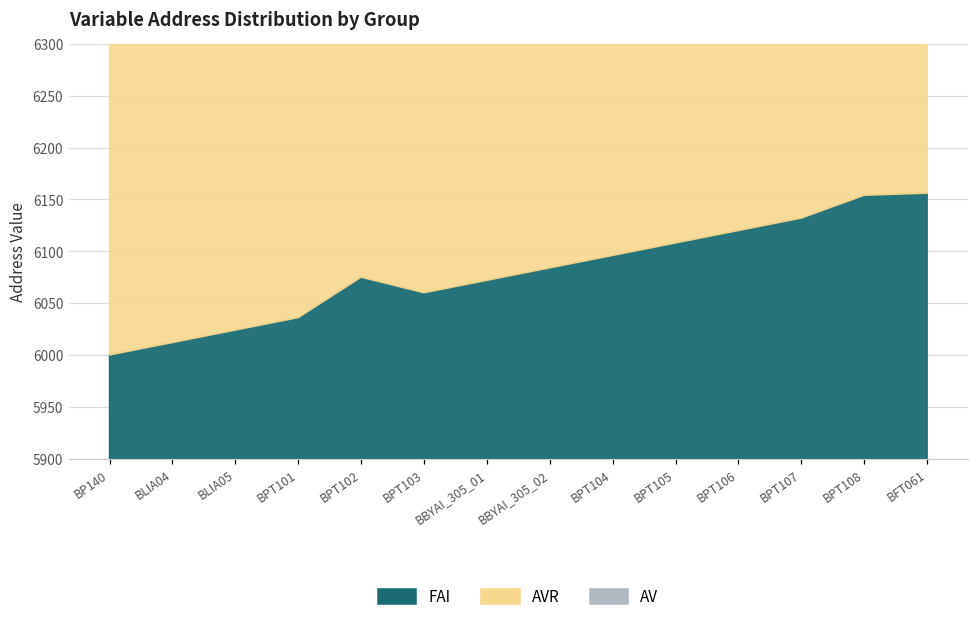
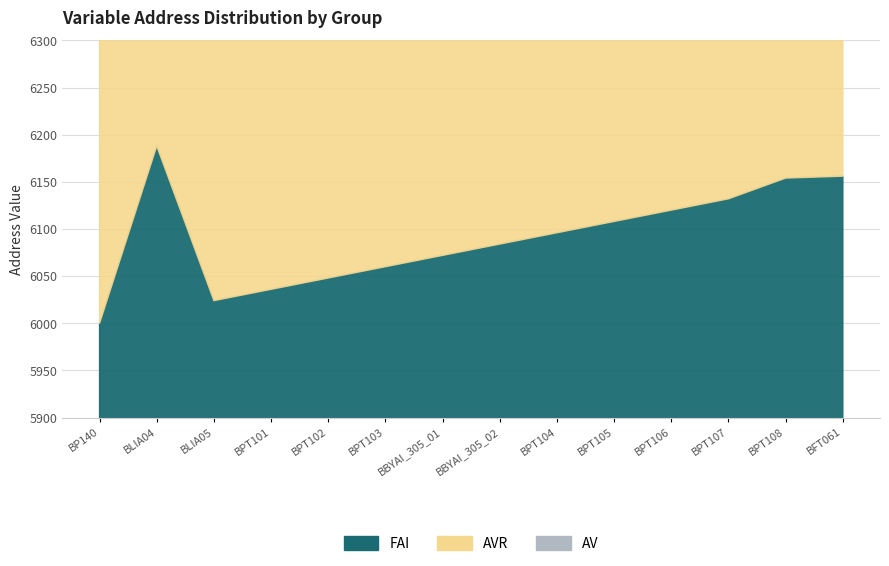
  {
    "FAI": {
      "BP140": 6000,
-     "BLIA04": 6010,
+     "BLIA04": 6190,
      "BLIA05": 6020,
      "BPT101": 6040,
-     "BPT102": 6080,
+     "BPT102": 6050,
      "BPT103": 6060,
      "BBYAI_305_01": 6070,
      "BBYAI_305_02": 6080,
      "BPT104": 6100,
      "BPT105": 6110,
      "BPT106": 6120,
      "BPT107": 6130,
      "BPT108": 6150,
      "BFT061": 6160
    }
  }
